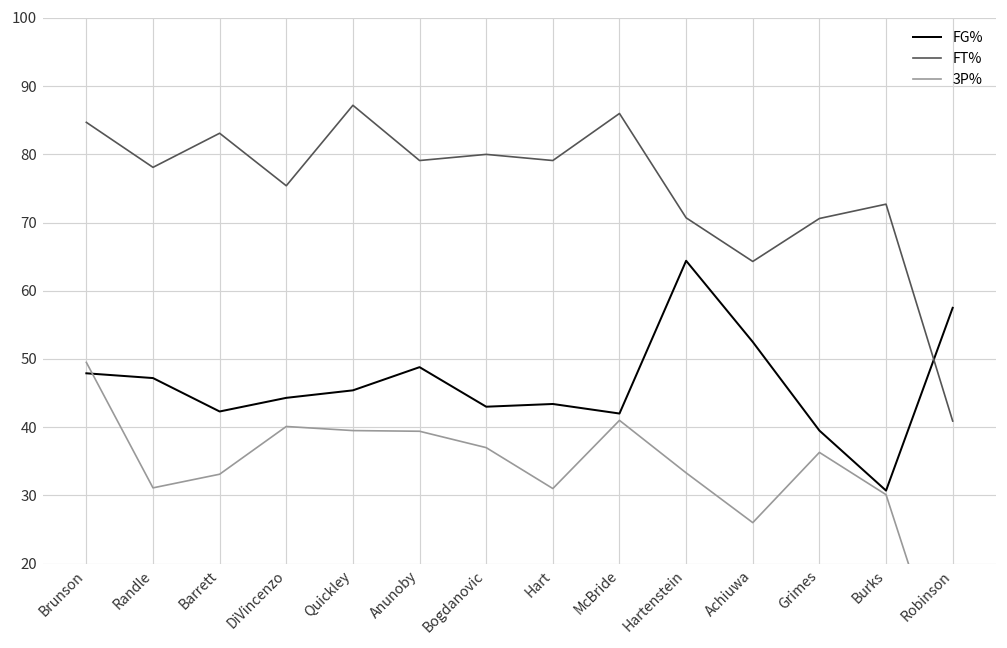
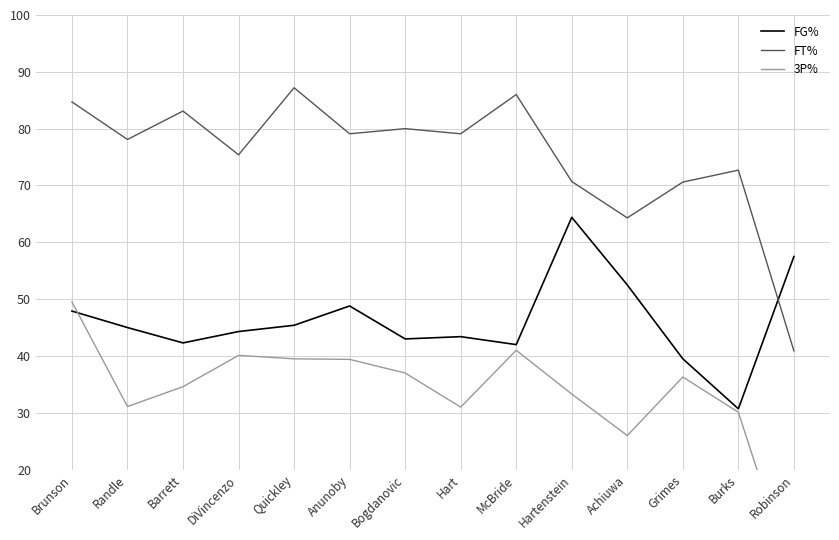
  {
    "FG%": {
      "Brunson": 48,
-     "Randle": 47,
+     "Randle": 45,
      "Barrett": 42,
      "DiVincenzo": 44,
      "Quickley": 45,
      "Anunoby": 49,
      "Bogdanovic": 43,
      "Hart": 43,
      "McBride": 42,
      "Hartenstein": 64,
      "Achiuwa": 53,
      "Grimes": 40,
      "Burks": 31,
      "Robinson": 58
    },
    "FT%": {
      "Brunson": 85,
      "Randle": 78,
      "Barrett": 83,
      "DiVincenzo": 75,
      "Quickley": 87,
      "Anunoby": 79,
      "Bogdanovic": 80,
      "Hart": 79,
      "McBride": 86,
      "Hartenstein": 71,
      "Achiuwa": 64,
      "Grimes": 71,
      "Burks": 73,
      "Robinson": 41
    },
    "3P%": {
      "Brunson": 50,
      "Randle": 31,
-     "Barrett": 33,
+     "Barrett": 35,
      "DiVincenzo": 40,
      "Quickley": 40,
      "Anunoby": 39,
      "Bogdanovic": 37,
      "Hart": 31,
      "McBride": 41,
      "Hartenstein": 33,
      "Achiuwa": 26,
      "Grimes": 36,
      "Burks": 30
    }
  }
